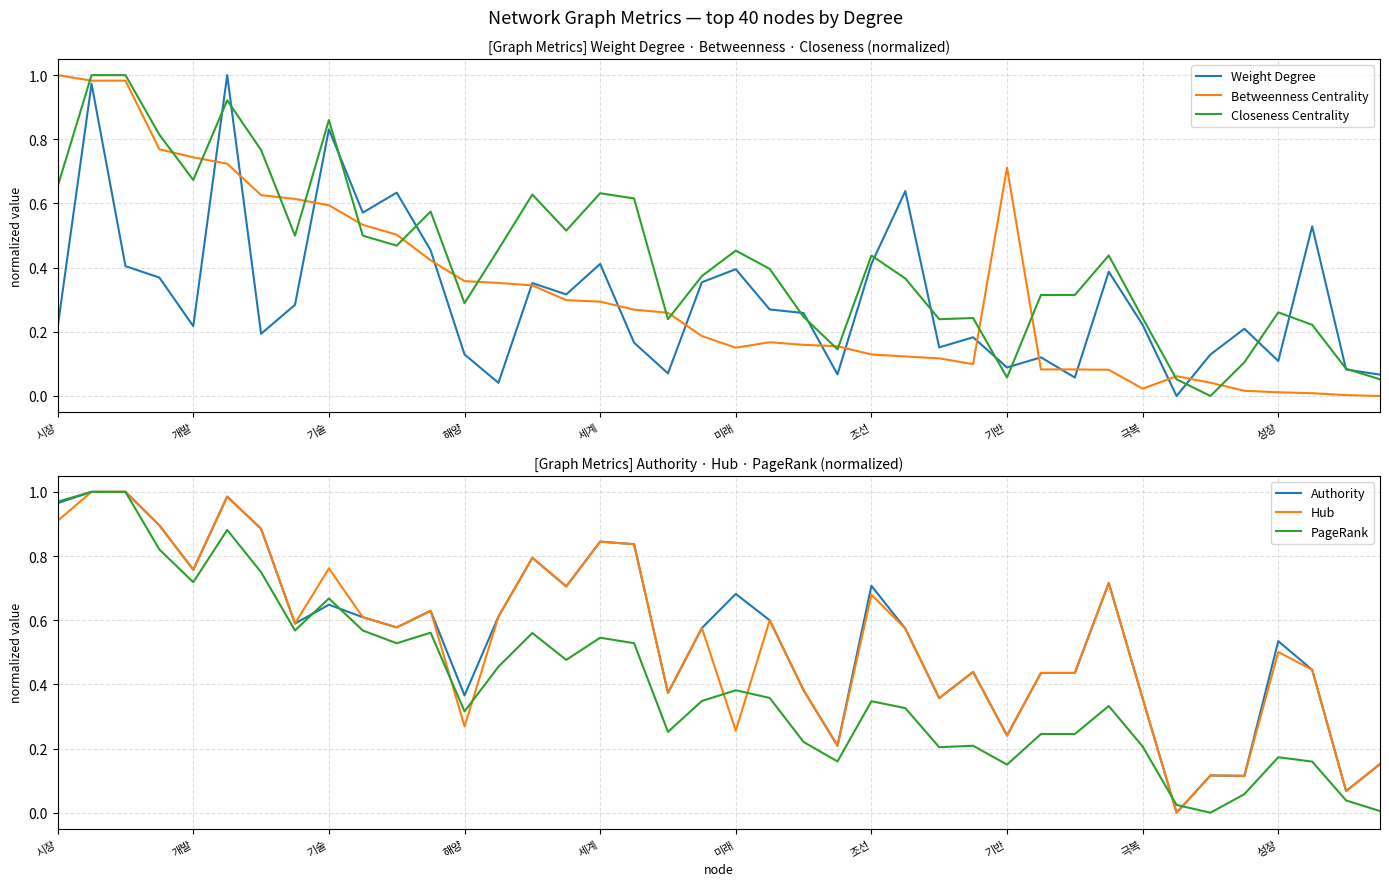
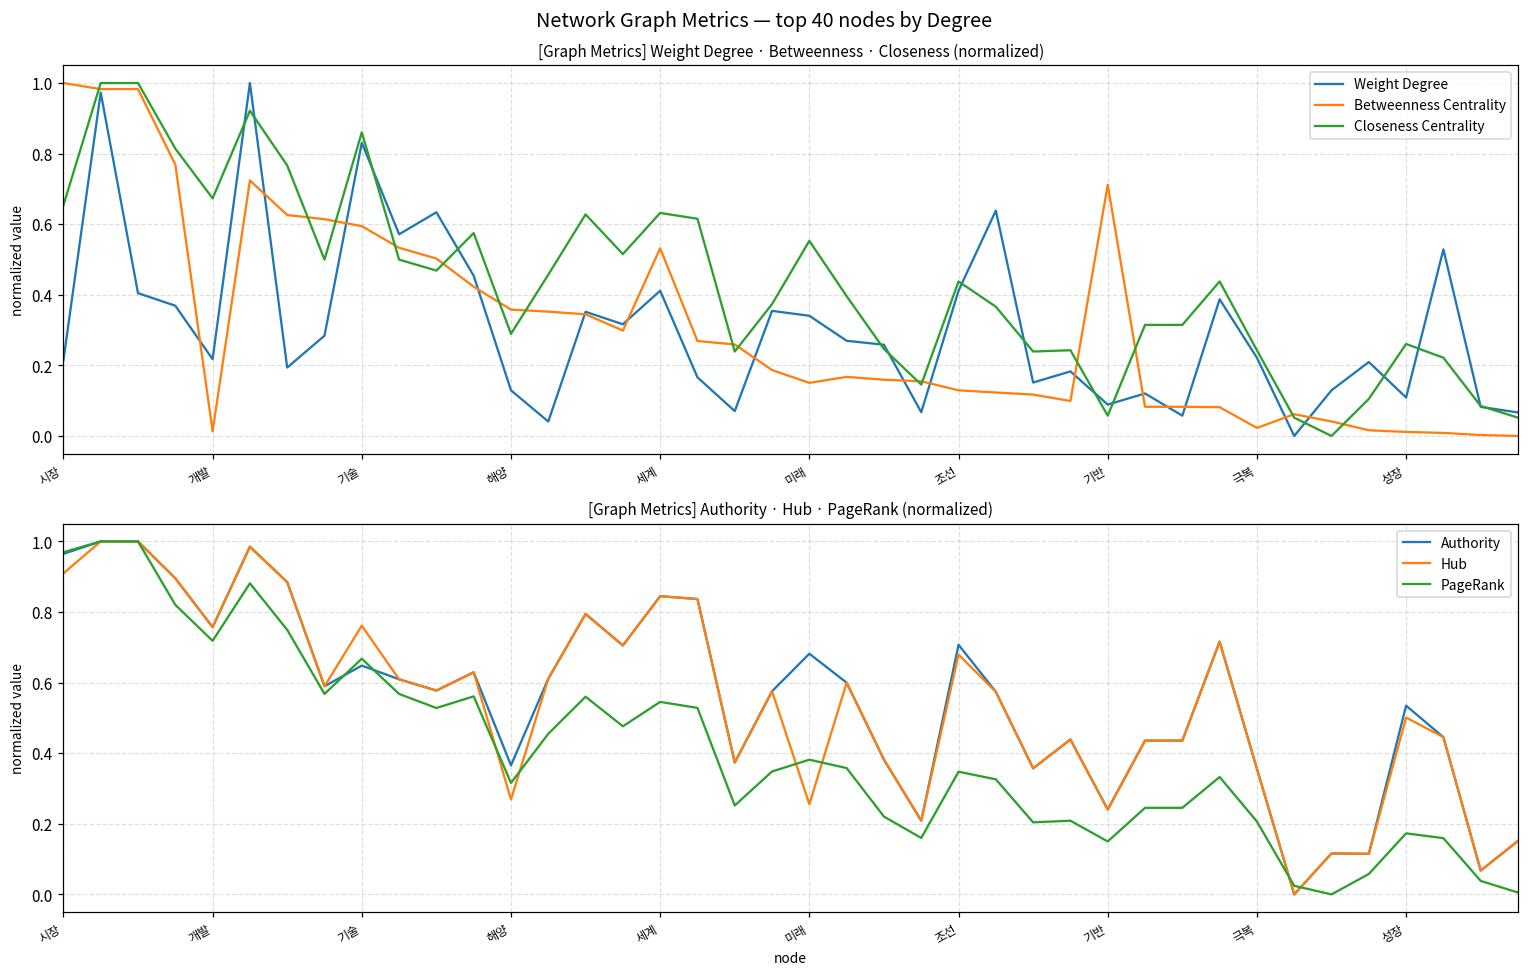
  {
    "[Graph Metrics] Weight Degree · Betweenness · Closeness (normalized)": {
      "Weight Degree": {
        "시장": 0.21,
        "개발": 0.22,
        "기술": 0.83,
        "해양": 0.13,
        "세계": 0.41,
-       "미래": 0.40,
+       "미래": 0.34,
        "조선": 0.41,
        "기반": 0.09,
        "극복": 0.22,
        "성장": 0.11
      },
      "Betweenness Centrality": {
        "시장": 1.00,
-       "개발": 0.74,
+       "개발": 0.01,
        "기술": 0.59,
        "해양": 0.36,
-       "세계": 0.29,
+       "세계": 0.53,
        "미래": 0.15,
        "조선": 0.13,
        "기반": 0.71,
        "극복": 0.02,
        "성장": 0.01
      },
      "Closeness Centrality": {
        "시장": 0.65,
        "개발": 0.67,
        "기술": 0.86,
        "해양": 0.29,
        "세계": 0.63,
-       "미래": 0.45,
+       "미래": 0.55,
        "조선": 0.44,
        "기반": 0.06,
        "극복": 0.24,
        "성장": 0.26
      }
    },
    "[Graph Metrics] Authority · Hub · PageRank (normalized)": {
      "Authority": {
        "기술": 0.65,
        "해양": 0.37,
        "미래": 0.68,
        "조선": 0.71,
        "성장": 0.53
      },
      "Hub": {
        "시장": 0.91,
        "기술": 0.76,
        "해양": 0.27,
        "미래": 0.26,
        "조선": 0.68,
        "성장": 0.50
      },
      "PageRank": {
        "개발": 0.72,
        "기술": 0.67,
        "해양": 0.32,
        "세계": 0.55,
        "미래": 0.38,
        "조선": 0.35,
        "기반": 0.15,
        "극복": 0.21,
        "성장": 0.17
      }
    }
  }
